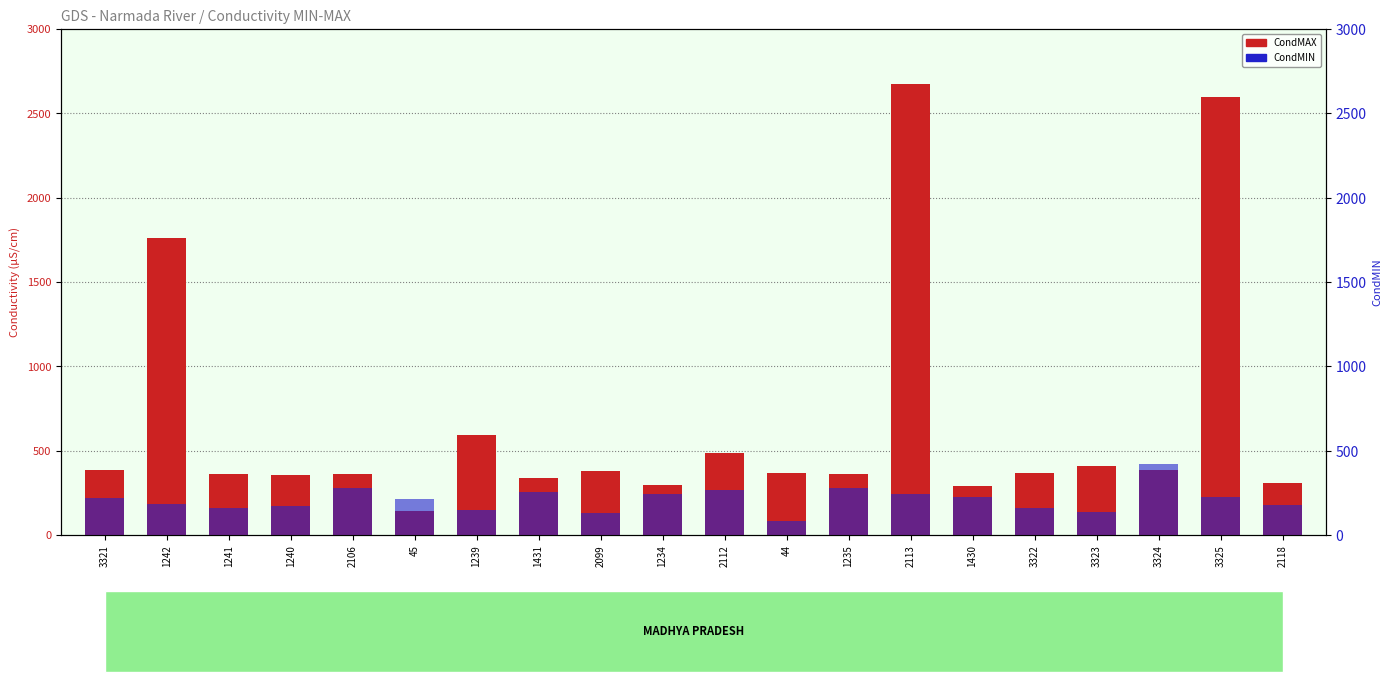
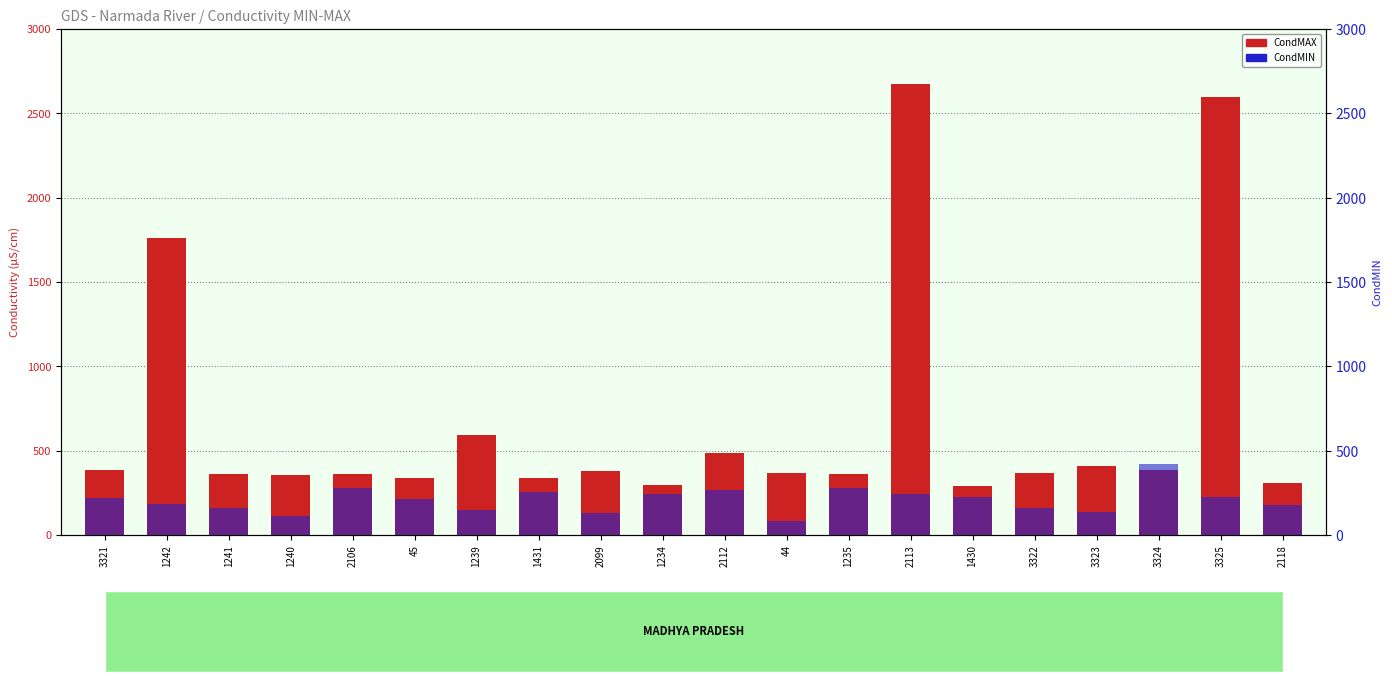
  {
    "CondMAX": {
      "3321": 390,
      "1242": 1760,
      "1241": 360,
      "1240": 360,
      "2106": 360,
-     "45": 140,
+     "45": 340,
      "1239": 590,
      "1431": 340,
      "2099": 380,
      "1234": 300,
      "2112": 490,
      "44": 370,
      "1235": 370,
      "2113": 2680,
      "1430": 290,
      "3322": 370,
      "3323": 410,
      "3325": 2600,
      "2118": 310
    },
    "CondMIN": {
-     "1240": 170,
+     "1240": 120,
      "3324": 420
    }
  }
